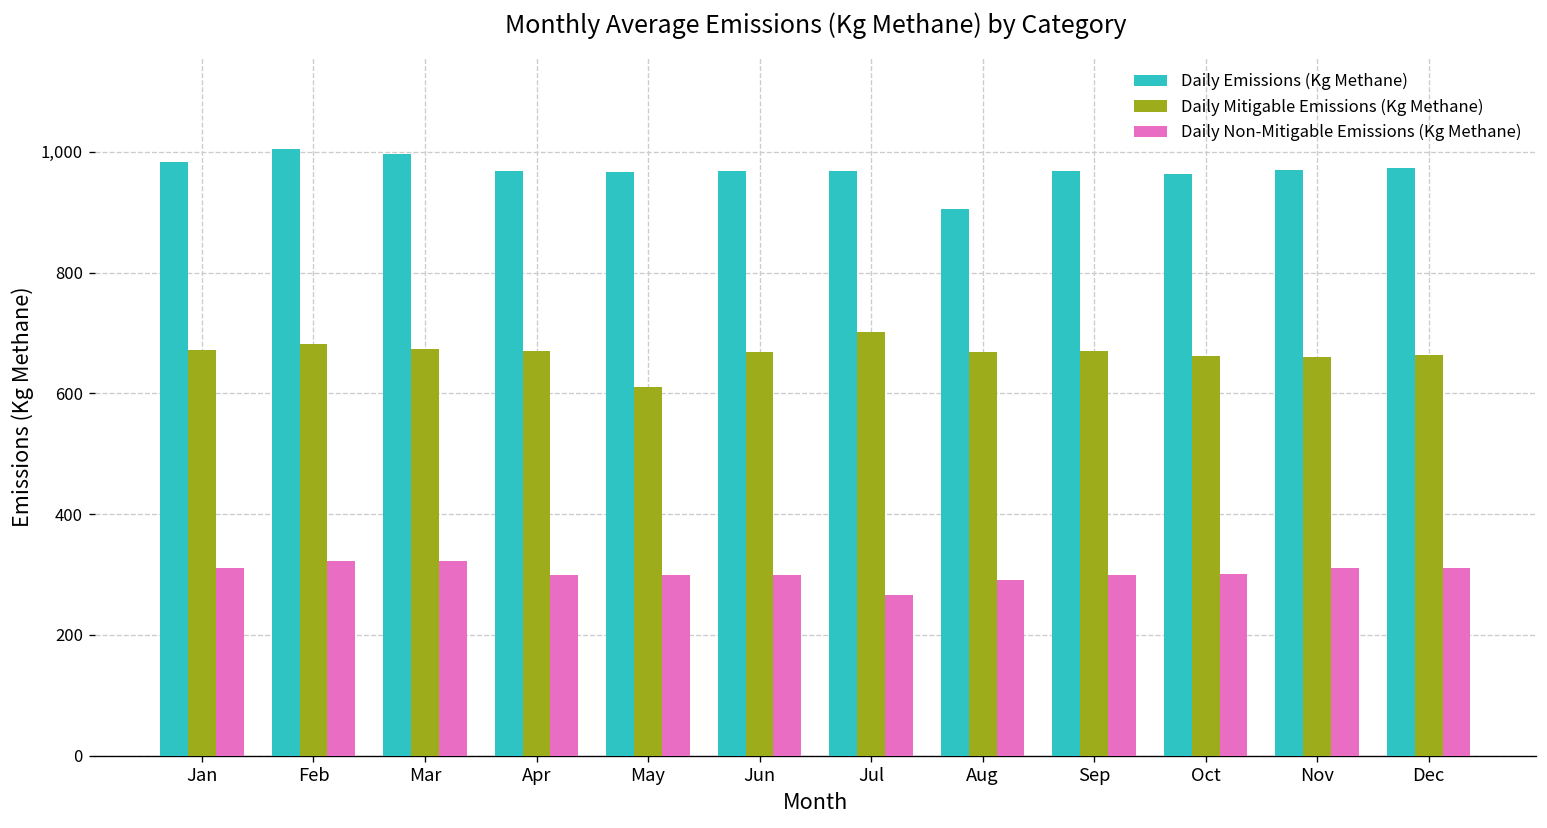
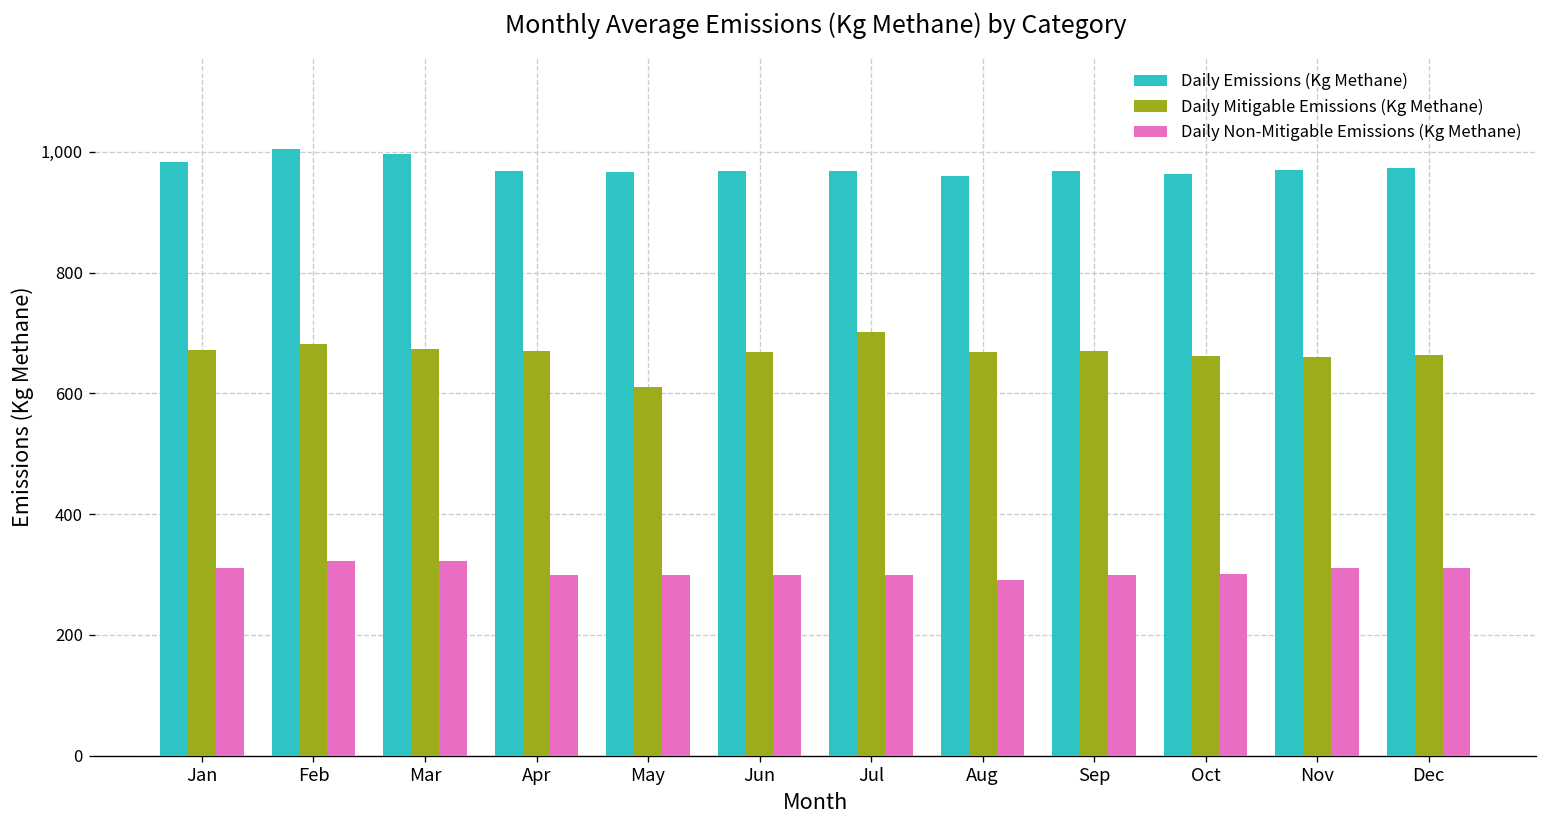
  {
    "Daily Emissions (Kg Methane)": {
      "Jan": "980",
      "Feb": "1,000",
      "Mar": "1,000",
      "Apr": "970",
      "May": "970",
      "Jun": "970",
      "Jul": "970",
-     "Aug": "910",
+     "Aug": "960",
      "Sep": "970",
      "Oct": "960",
      "Nov": "970",
      "Dec": "970"
    },
    "Daily Mitigable Emissions (Kg Methane)": {
      "Jan": "670",
      "Feb": "680",
      "Mar": "670",
      "Apr": "670",
      "May": "610",
      "Jun": "670",
      "Jul": "700",
      "Aug": "670",
      "Sep": "670",
      "Oct": "660",
      "Nov": "660",
      "Dec": "660"
    },
    "Daily Non-Mitigable Emissions (Kg Methane)": {
      "Jan": "310",
      "Feb": "320",
      "Mar": "320",
      "Apr": "300",
      "May": "300",
      "Jun": "300",
-     "Jul": "270",
+     "Jul": "300",
      "Aug": "290",
      "Sep": "300",
      "Oct": "300",
      "Nov": "310",
      "Dec": "310"
    }
  }
